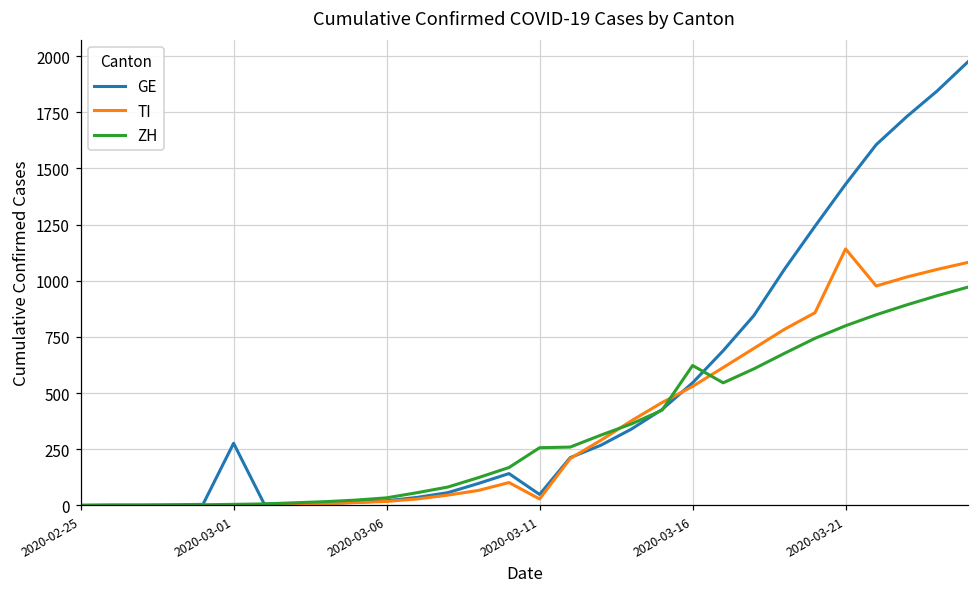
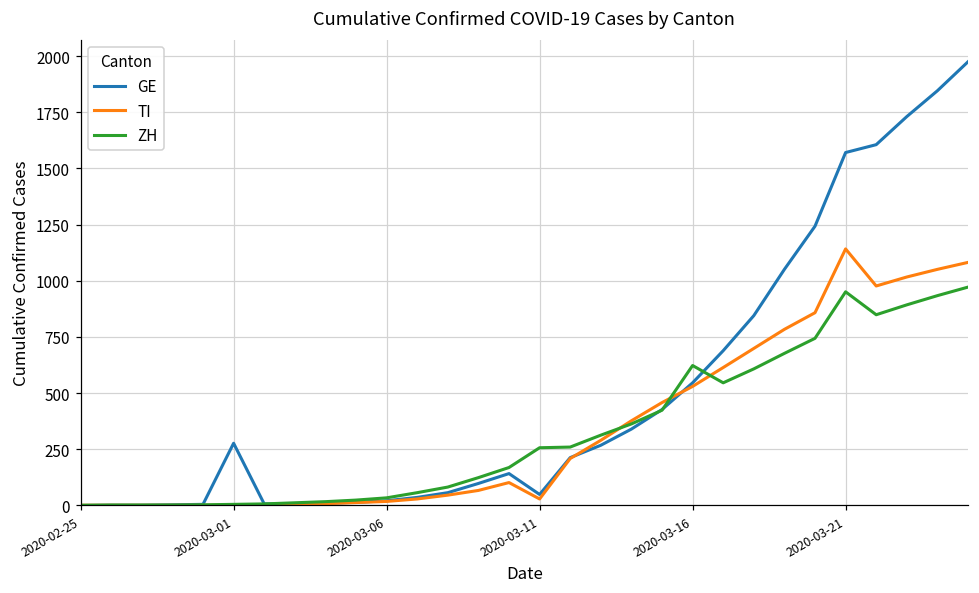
  {
    "GE": {
      "2020-03-01": 280,
      "2020-03-11": 50,
      "2020-03-16": 550,
-     "2020-03-21": 1430
+     "2020-03-21": 1570
    },
    "TI": {
      "2020-03-11": 30,
      "2020-03-16": 530,
      "2020-03-21": 1140
    },
    "ZH": {
      "2020-03-06": 30,
      "2020-03-11": 260,
      "2020-03-16": 620,
-     "2020-03-21": 800
+     "2020-03-21": 950
    }
  }
